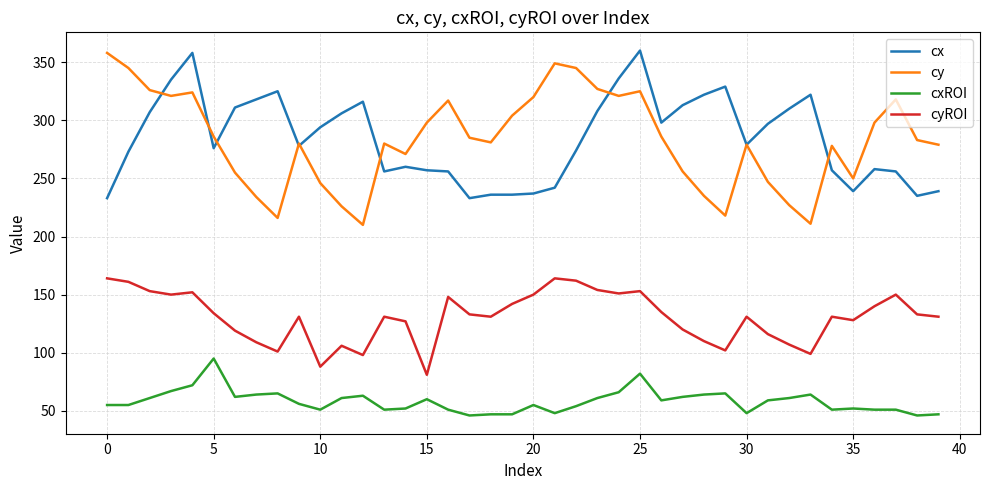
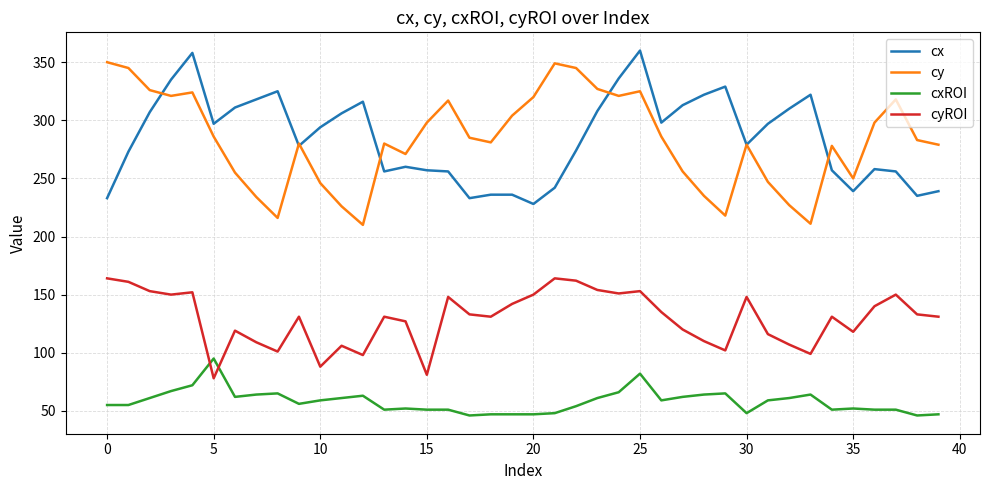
  {
    "cx": {
      "0": 233,
-     "5": 276,
+     "5": 297,
      "10": 294,
      "15": 257,
-     "20": 237,
+     "20": 228,
      "25": 360,
      "35": 239
    },
    "cy": {
-     "0": 358,
+     "0": 350,
      "5": 286,
      "10": 246,
      "15": 298,
      "20": 320,
      "25": 325,
      "35": 250
    },
    "cxROI": {
      "0": 55,
      "5": 95,
-     "10": 51,
-     "15": 60,
-     "20": 55,
+     "10": 59,
+     "15": 51,
+     "20": 47,
      "25": 82,
      "30": 48,
      "35": 52
    },
    "cyROI": {
      "0": 164,
-     "5": 134,
+     "5": 78,
      "10": 88,
      "15": 81,
      "20": 150,
      "25": 153,
-     "30": 131,
-     "35": 128
+     "30": 148,
+     "35": 118
    }
  }
